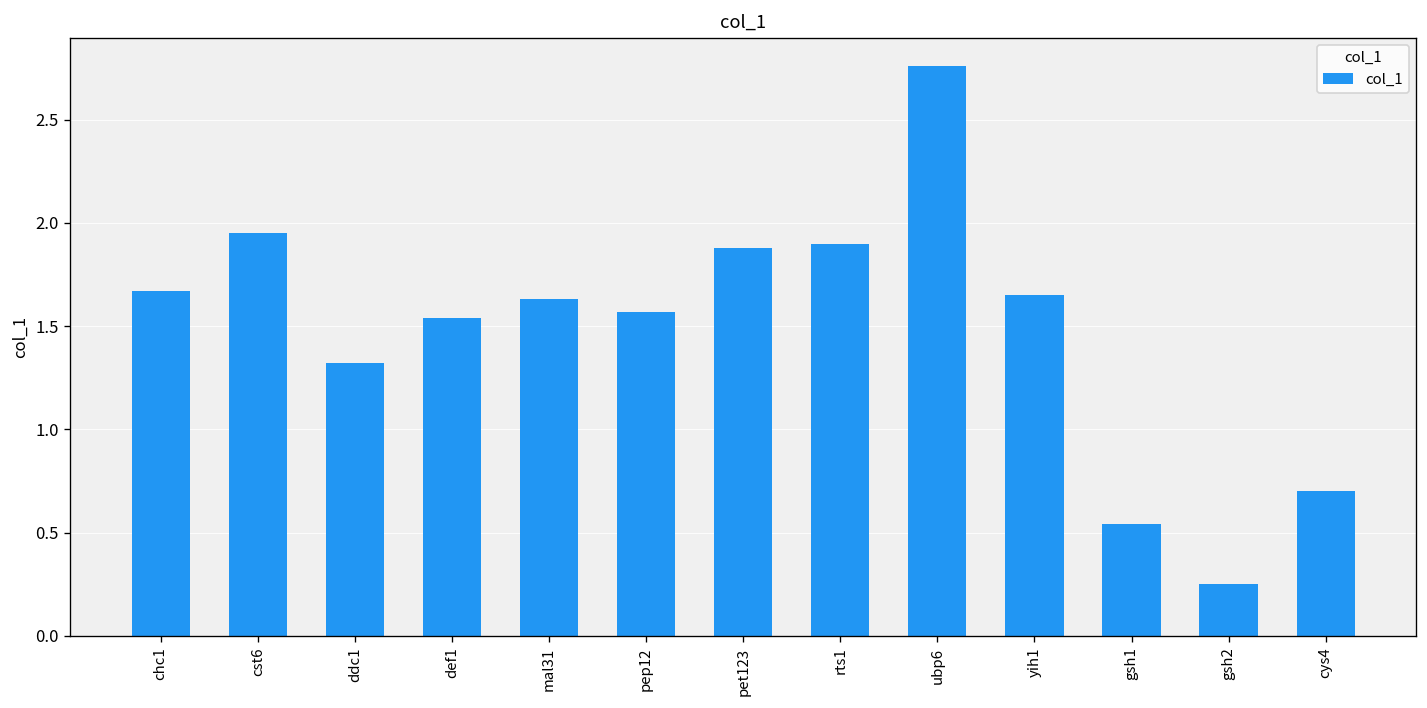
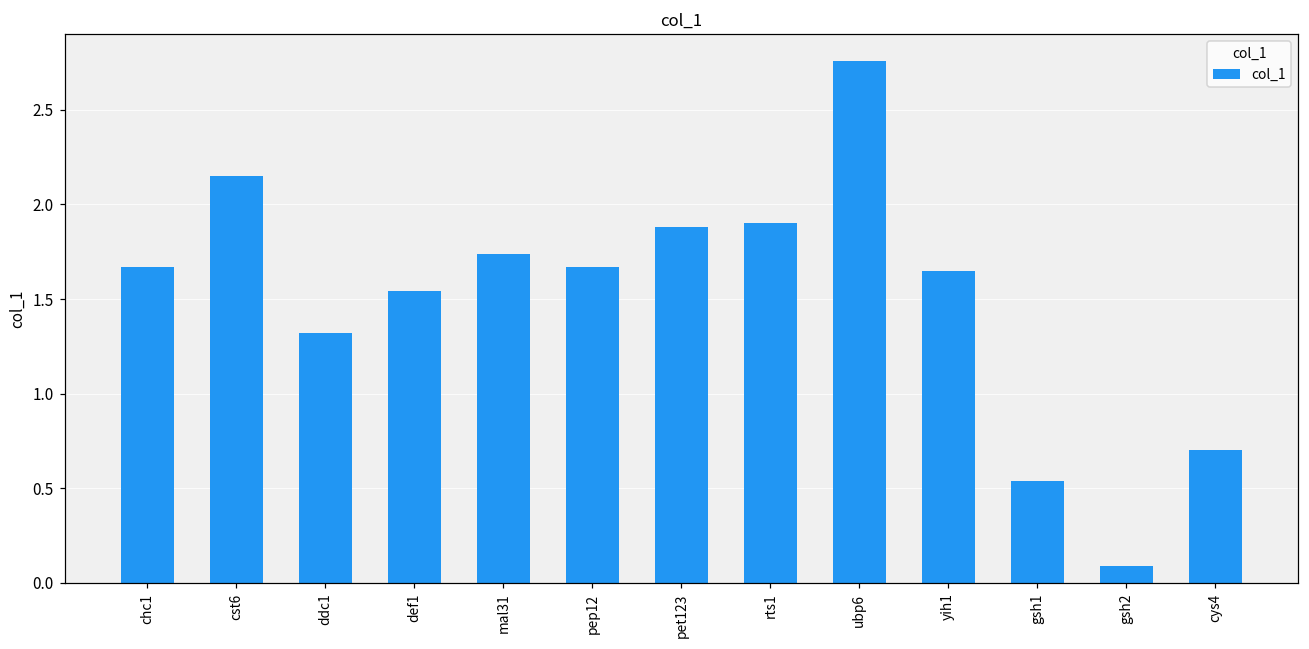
  {
    "chc1": 1.67,
-   "cst6": 1.95,
+   "cst6": 2.15,
    "ddc1": 1.32,
    "def1": 1.54,
-   "mal31": 1.63,
-   "pep12": 1.57,
+   "mal31": 1.74,
+   "pep12": 1.67,
    "pet123": 1.88,
    "rts1": 1.90,
    "ubp6": 2.76,
    "yih1": 1.65,
    "gsh1": 0.54,
-   "gsh2": 0.25,
+   "gsh2": 0.09,
    "cys4": 0.70
  }
